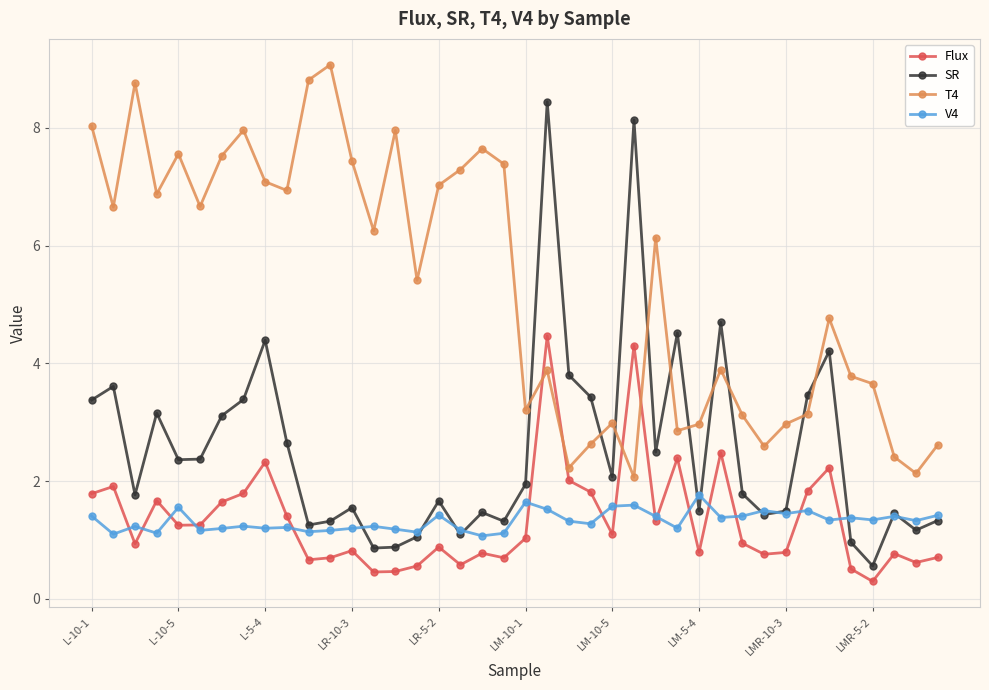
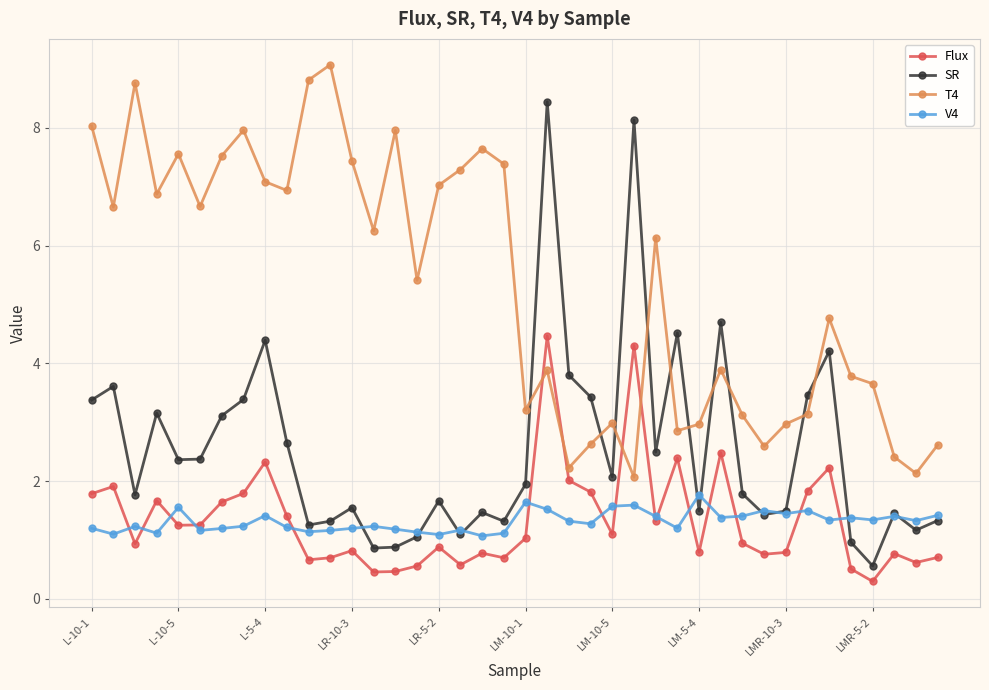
  {
    "SR": {
      "L-10-1": 3.4,
      "L-10-5": 2.4,
      "L-5-4": 4.4,
      "LR-10-3": 1.5,
      "LR-5-2": 1.7,
      "LM-10-1": 1.9,
      "LM-10-5": 2.1,
      "LM-5-4": 1.5,
      "LMR-10-3": 1.5,
      "LMR-5-2": 0.6
    },
    "V4": {
-     "L-10-1": 1.4,
+     "L-10-1": 1.2,
      "L-10-5": 1.6,
-     "L-5-4": 1.2,
+     "L-5-4": 1.4,
      "LR-10-3": 1.2,
-     "LR-5-2": 1.4,
+     "LR-5-2": 1.1,
      "LM-10-1": 1.6,
      "LM-10-5": 1.6,
      "LM-5-4": 1.8,
      "LMR-10-3": 1.4,
      "LMR-5-2": 1.3
    }
  }
